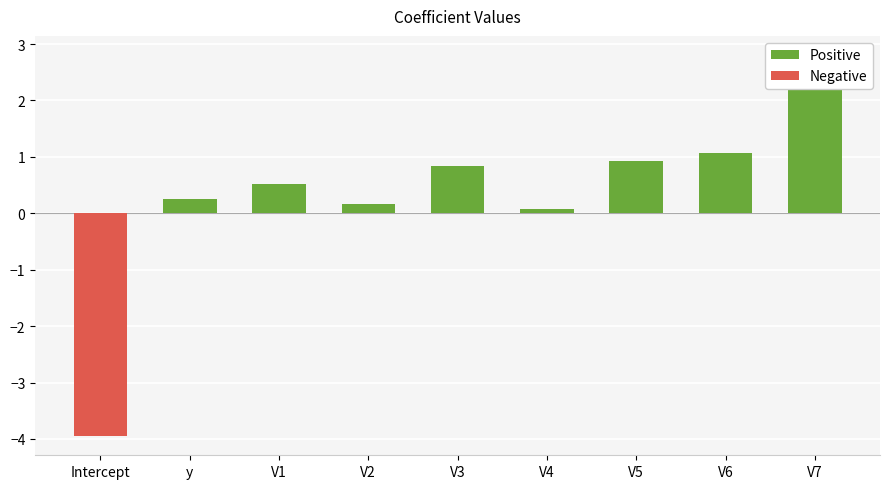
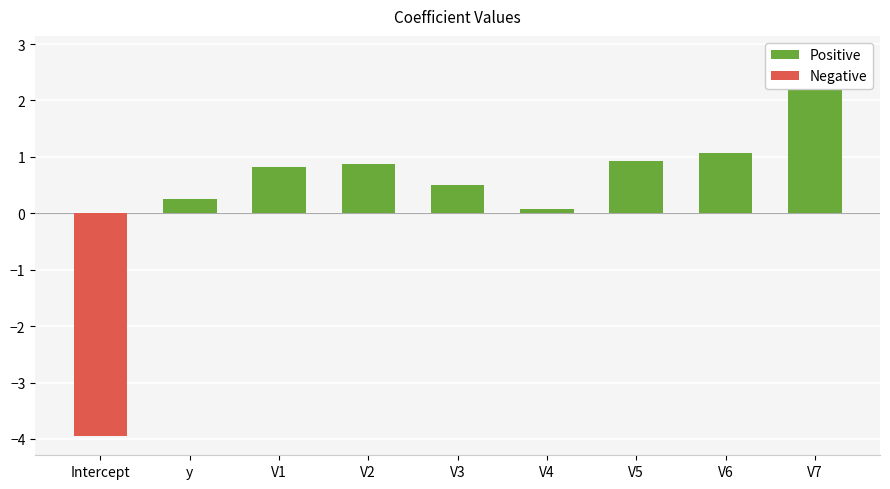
  {
    "Intercept": -4.0,
    "y": 0.3,
-   "V1": 0.5,
-   "V2": 0.2,
-   "V3": 0.8,
+   "V1": 0.8,
+   "V2": 0.9,
+   "V3": 0.5,
    "V4": 0.1,
    "V5": 0.9,
    "V6": 1.1
  }
